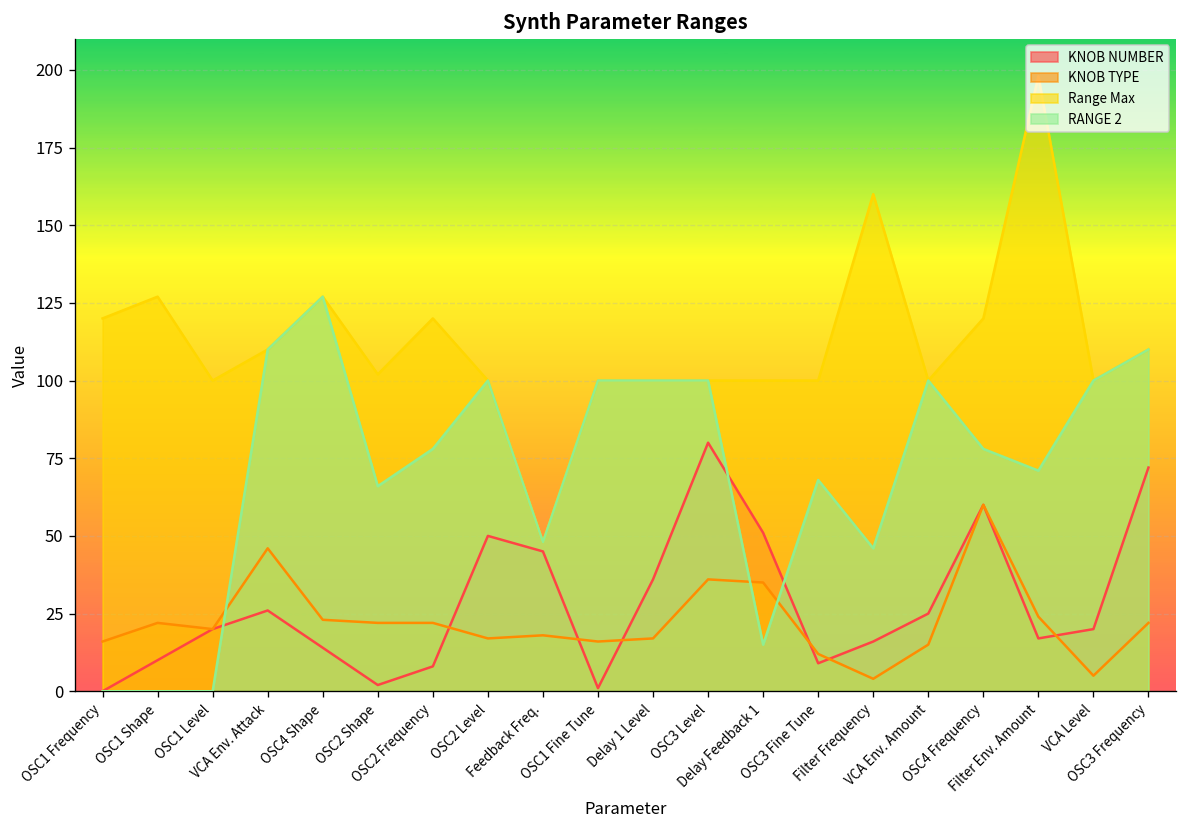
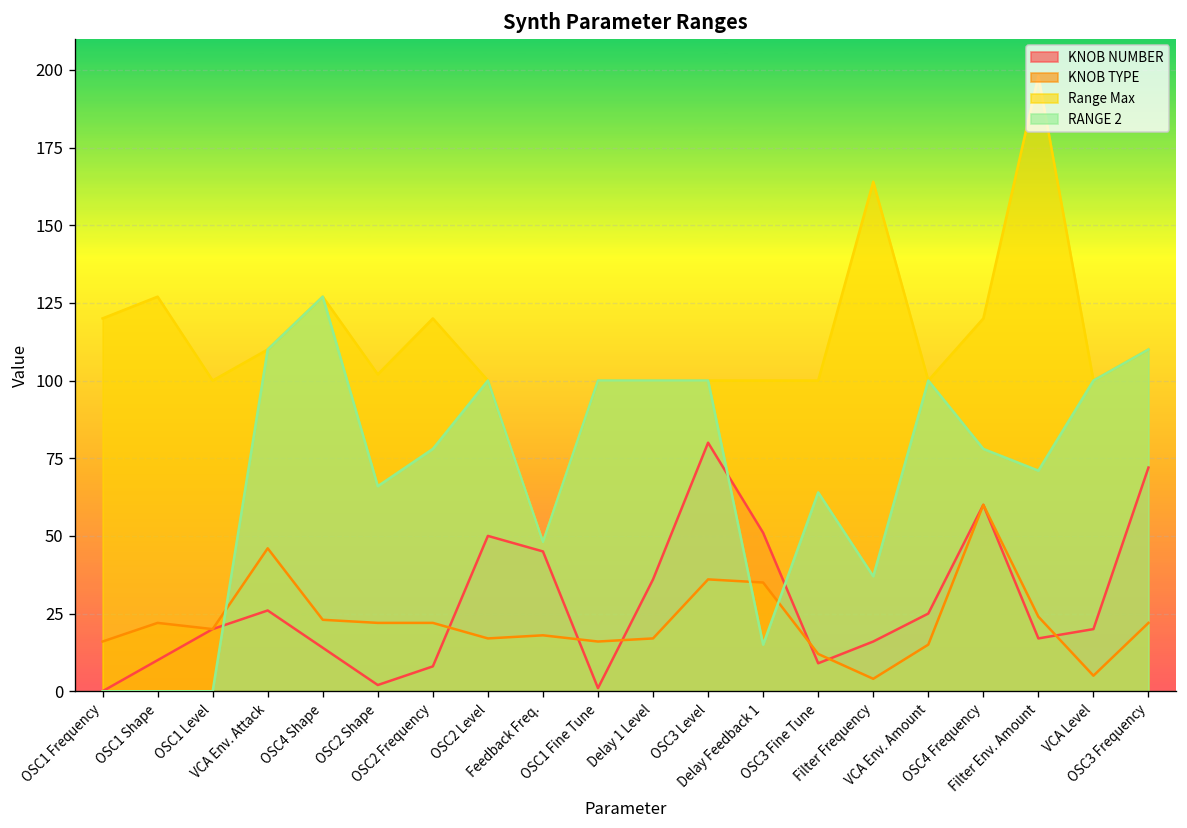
  {
    "KNOB NUMBER": {
      "OSC1 Shape": 10,
      "VCA Env. Attack": 26,
      "OSC4 Shape": 14,
      "OSC2 Shape": 2,
      "OSC2 Frequency": 8,
      "OSC2 Level": 50,
      "Feedback Freq.": 45,
      "OSC1 Fine Tune": 1,
      "Delay 1 Level": 36,
      "OSC3 Level": 80,
      "Delay Feedback 1": 51,
      "OSC3 Fine Tune": 9,
      "Filter Frequency": 16,
      "VCA Env. Amount": 25,
      "Filter Env. Amount": 17,
      "VCA Level": 20,
      "OSC3 Frequency": 72
    },
    "KNOB TYPE": {
      "OSC1 Frequency": 16,
      "OSC1 Shape": 22,
      "VCA Env. Attack": 46,
      "OSC4 Shape": 23,
      "OSC2 Shape": 22,
      "OSC2 Frequency": 22,
      "OSC2 Level": 17,
      "Feedback Freq.": 18,
      "OSC1 Fine Tune": 16,
      "Delay 1 Level": 17,
      "OSC3 Level": 36,
      "Delay Feedback 1": 35,
      "OSC3 Fine Tune": 12,
      "Filter Frequency": 4,
      "VCA Env. Amount": 15,
      "Filter Env. Amount": 24,
      "VCA Level": 5,
      "OSC3 Frequency": 22
    },
    "Range Max": {
      "OSC1 Frequency": 120,
      "OSC1 Shape": 127,
      "OSC1 Level": 100,
      "OSC2 Shape": 102,
      "OSC2 Frequency": 120,
      "Delay Feedback 1": 100,
      "OSC3 Fine Tune": 100,
-     "Filter Frequency": 160,
+     "Filter Frequency": 164,
      "OSC4 Frequency": 120
    },
    "RANGE 2": {
      "OSC1 Shape": 0,
      "OSC1 Level": 0,
      "OSC2 Shape": 66,
      "OSC2 Frequency": 78,
      "Delay Feedback 1": 15,
-     "OSC3 Fine Tune": 68,
-     "Filter Frequency": 46,
+     "OSC3 Fine Tune": 64,
+     "Filter Frequency": 37,
      "OSC4 Frequency": 78,
      "Filter Env. Amount": 71
    }
  }
